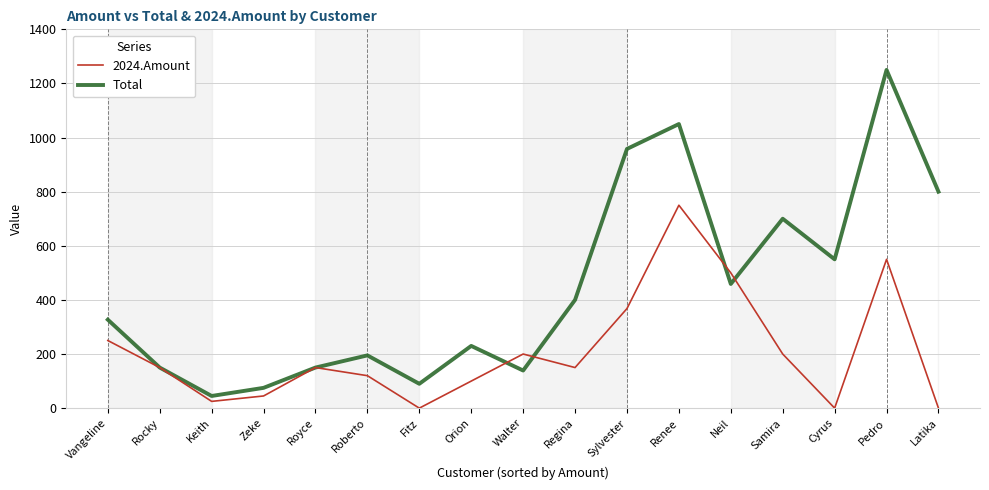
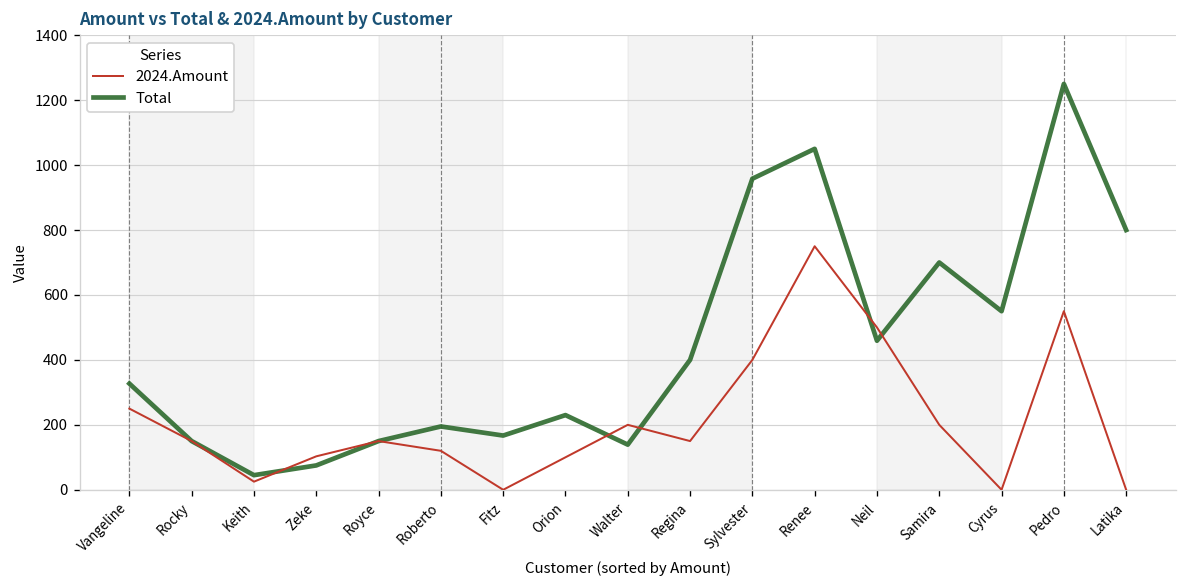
  {
    "2024.Amount": {
      "Vangeline": 250,
      "Keith": 30,
-     "Zeke": 50,
+     "Zeke": 100,
      "Roberto": 120,
      "Fitz": 0,
      "Orion": 100,
      "Walter": 200,
      "Regina": 150,
-     "Sylvester": 370,
+     "Sylvester": 400,
      "Renee": 750,
      "Neil": 500,
      "Samira": 200,
      "Cyrus": 0,
      "Pedro": 550,
      "Latika": 0
    },
    "Total": {
      "Vangeline": 330,
      "Keith": 50,
      "Zeke": 80,
      "Roberto": 200,
-     "Fitz": 90,
+     "Fitz": 170,
      "Orion": 230,
      "Walter": 140,
      "Regina": 400,
      "Sylvester": 960,
      "Renee": 1050,
      "Neil": 460,
      "Samira": 700,
      "Cyrus": 550,
      "Pedro": 1250,
      "Latika": 800
    }
  }
